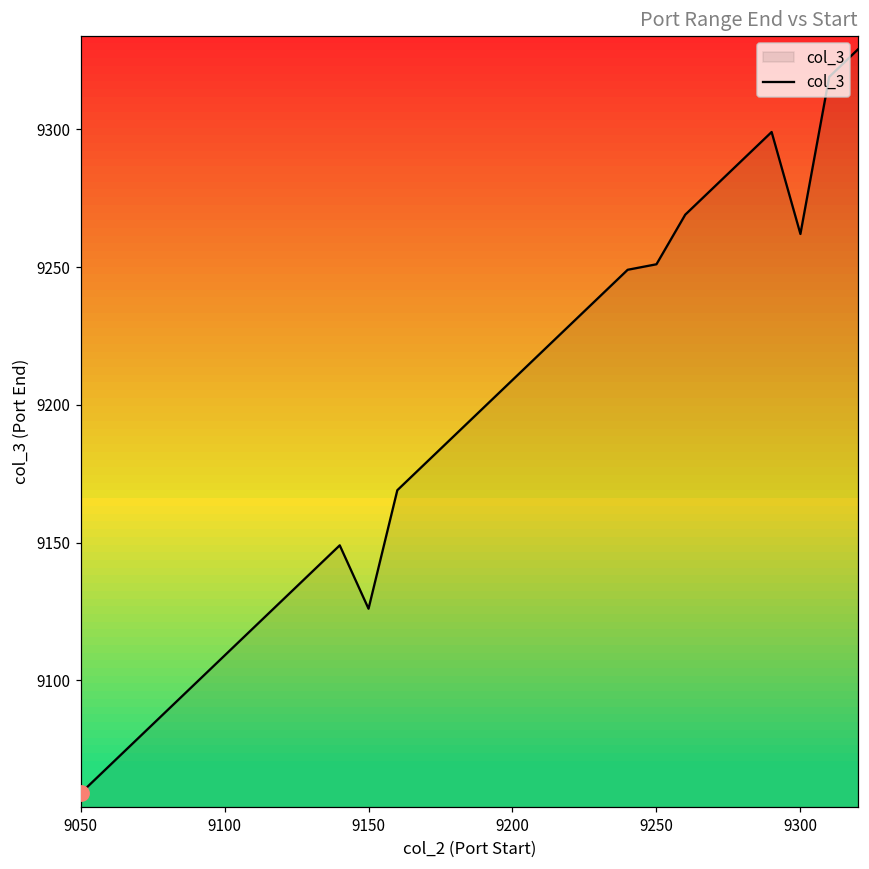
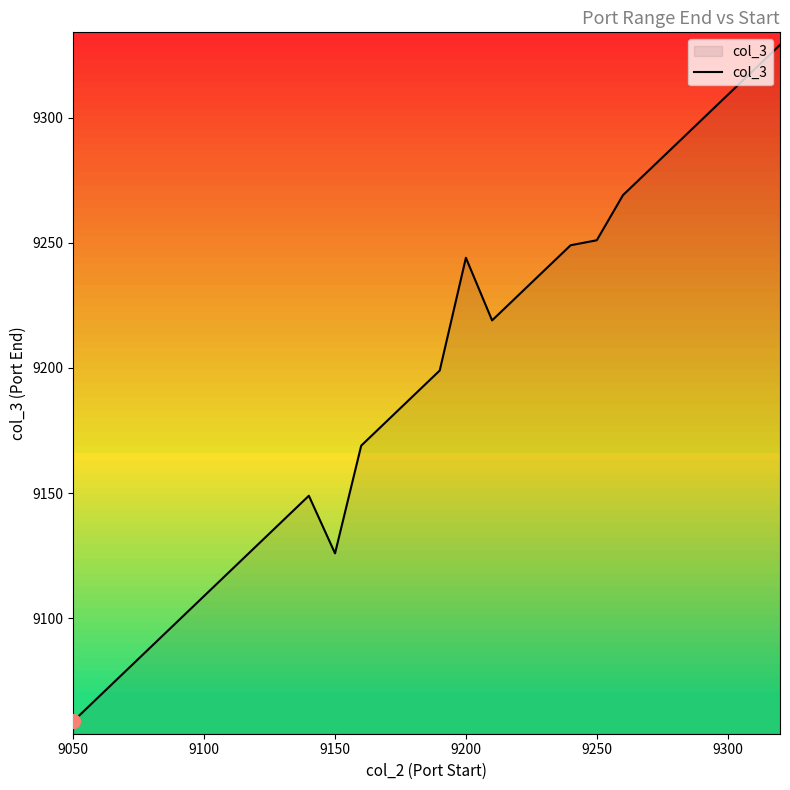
  {
    "col_3": {
      "9100": 9109,
      "9150": 9126,
-     "9200": 9209,
+     "9200": 9244,
      "9250": 9251,
-     "9300": 9262
+     "9300": 9309
    }
  }
